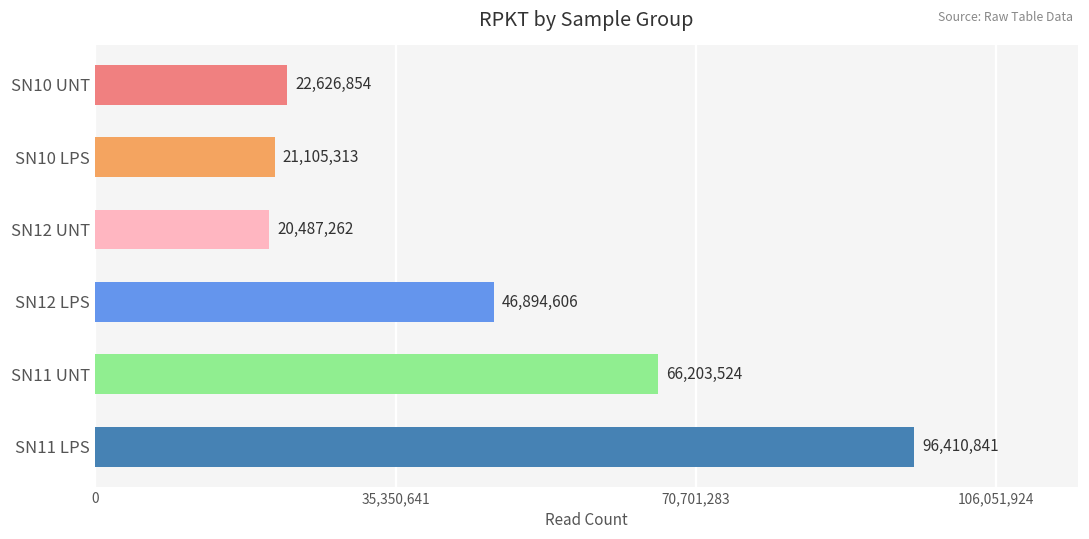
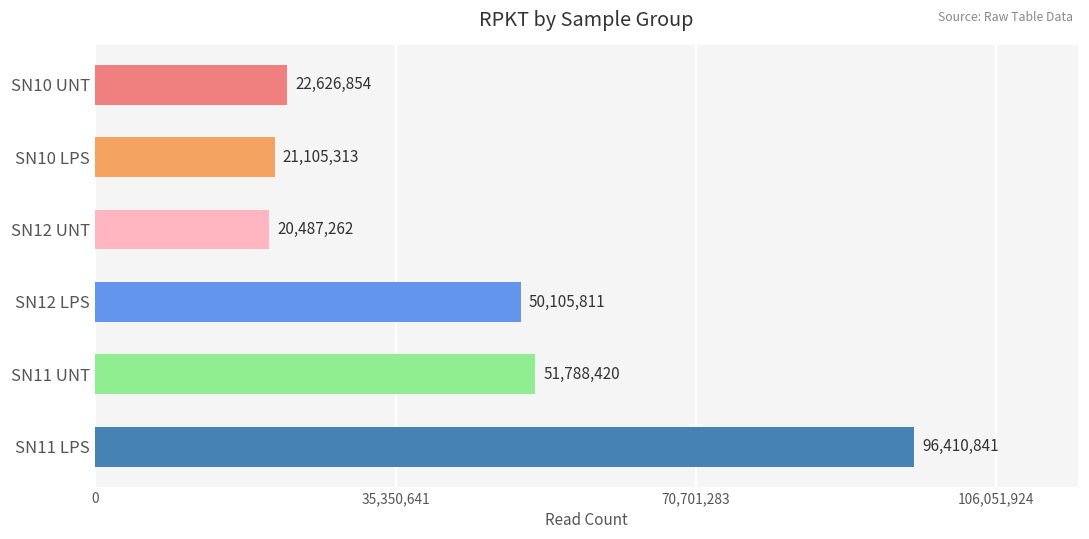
  {
    "SN10 UNT": "22,626,854",
    "SN10 LPS": "21,105,313",
    "SN12 UNT": "20,487,262",
-   "SN12 LPS": "46,894,606",
-   "SN11 UNT": "66,203,524",
+   "SN12 LPS": "50,105,811",
+   "SN11 UNT": "51,788,420",
    "SN11 LPS": "96,410,841"
  }
